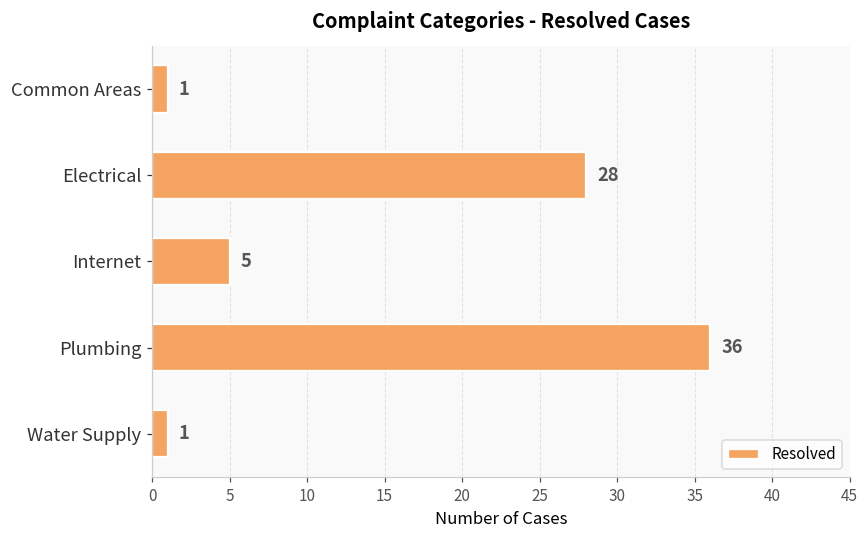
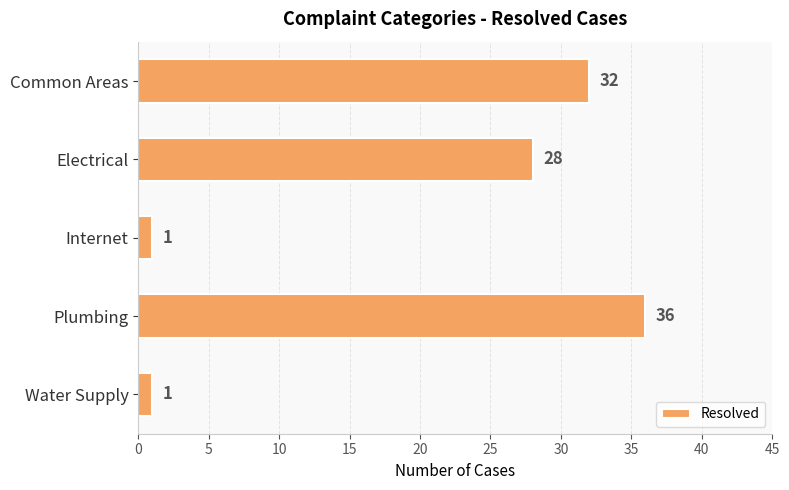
  {
-   "Common Areas": 1,
+   "Common Areas": 32,
    "Electrical": 28,
-   "Internet": 5,
+   "Internet": 1,
    "Plumbing": 36,
    "Water Supply": 1
  }
